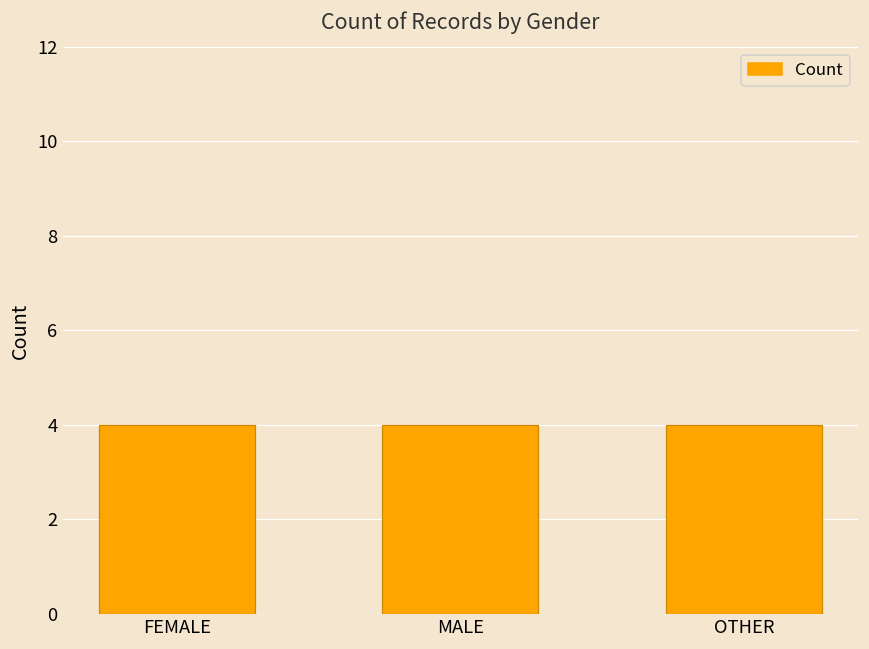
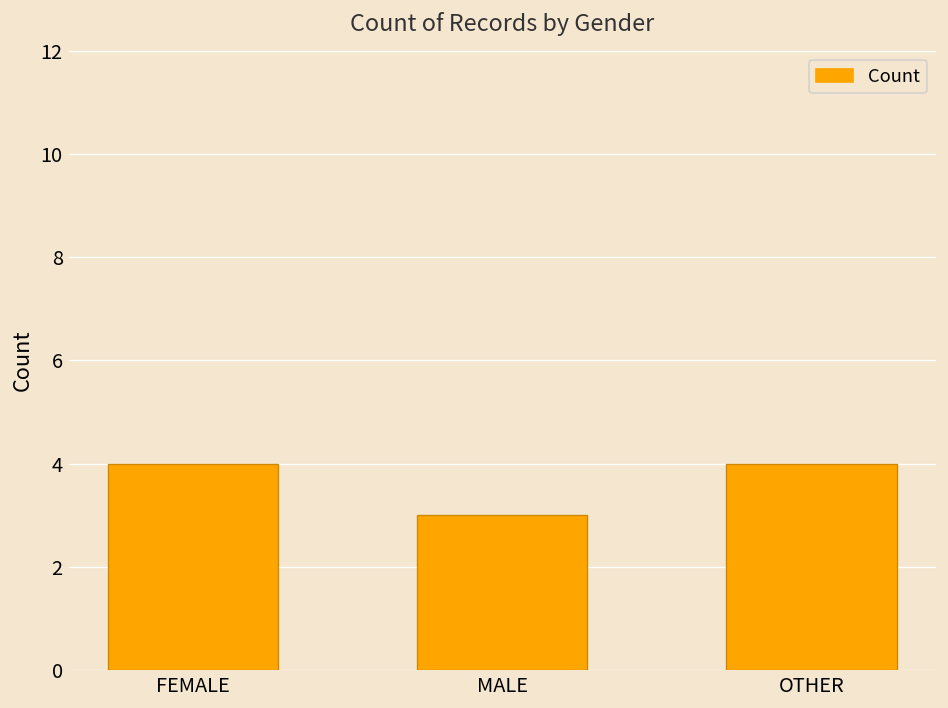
  {
    "FEMALE": 4,
-   "MALE": 4,
+   "MALE": 3,
    "OTHER": 4
  }
